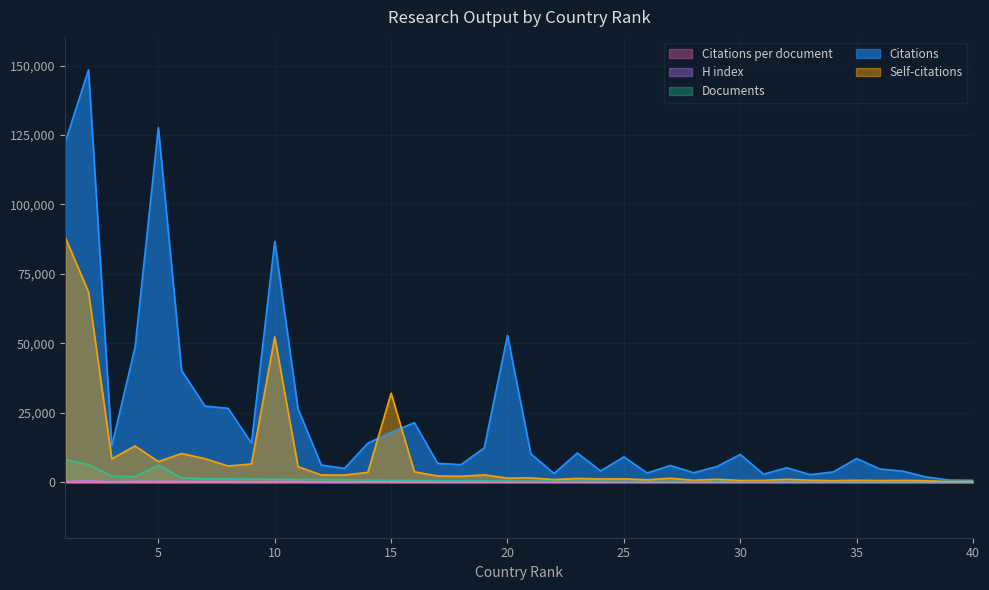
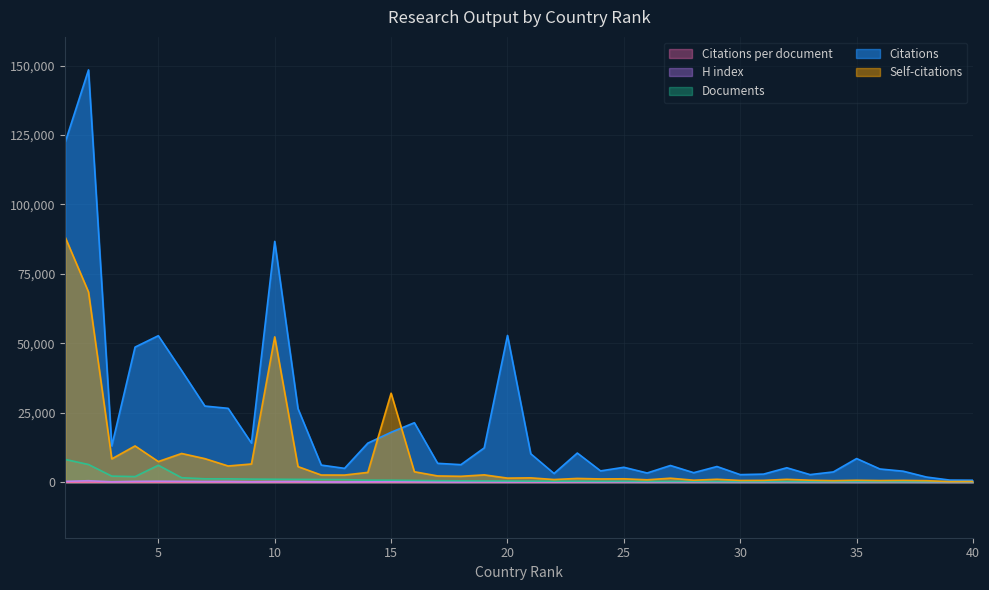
  {
    "Documents": {
      "5": "6,000"
    },
    "Citations": {
-     "5": "128,000",
+     "5": "53,000",
      "10": "87,000",
      "15": "18,000",
      "20": "53,000",
-     "25": "9,000",
-     "30": "10,000",
+     "25": "5,000",
+     "30": "3,000",
      "35": "9,000"
    },
    "Self-citations": {
      "5": "7,000",
      "10": "52,000",
      "15": "32,000",
      "20": "1,000",
      "25": "1,000"
    }
  }
